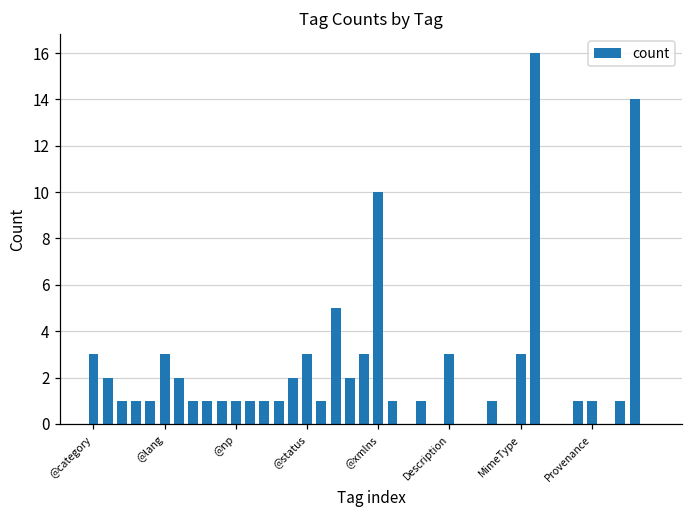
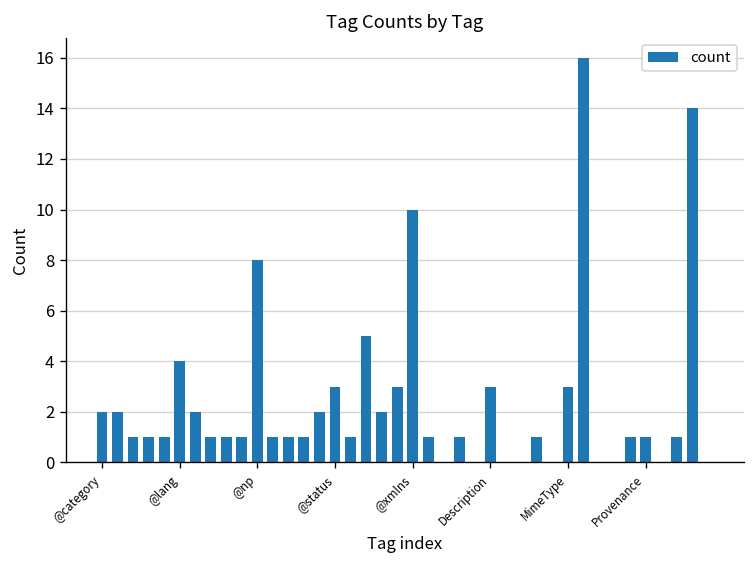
  {
-   "@category": 3,
-   "@lang": 3,
-   "@np": 1,
+   "@category": 2,
+   "@lang": 4,
+   "@np": 8,
    "@status": 3,
    "@xmlns": 10,
    "Description": 3,
    "MimeType": 3,
    "Provenance": 1
  }
